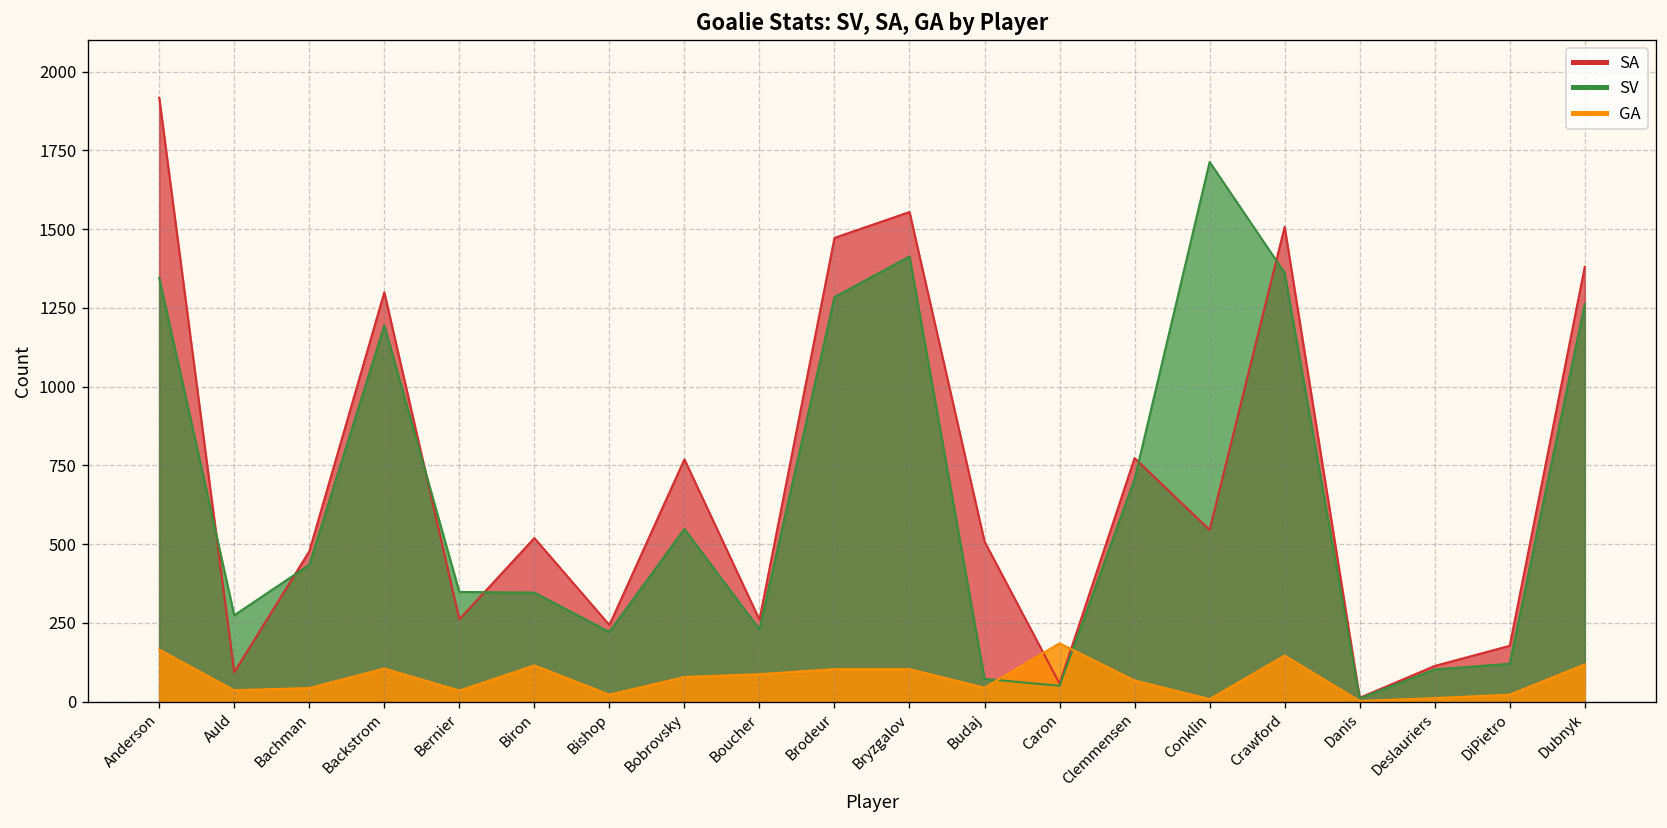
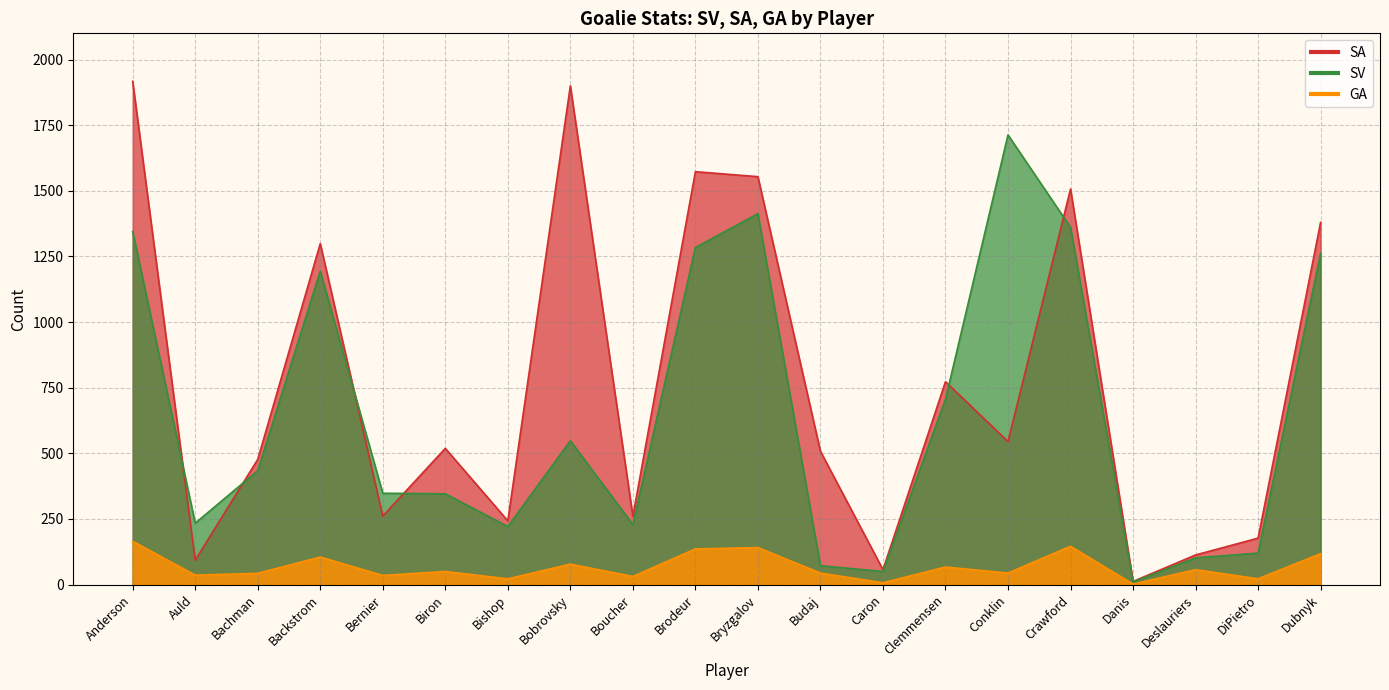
  {
    "SA": {
      "Anderson": 1920,
      "Auld": 90,
      "Bachman": 480,
      "Backstrom": 1300,
      "Bernier": 260,
      "Biron": 520,
      "Bishop": 240,
-     "Bobrovsky": 770,
+     "Bobrovsky": 1900,
      "Boucher": 260,
-     "Brodeur": 1470,
+     "Brodeur": 1570,
      "Bryzgalov": 1550,
      "Budaj": 510,
      "Clemmensen": 770,
      "Conklin": 550,
      "Crawford": 1510,
      "Deslauriers": 110,
      "DiPietro": 180,
      "Dubnyk": 1380
    },
    "SV": {
      "Anderson": 1350,
-     "Auld": 270,
+     "Auld": 230,
      "Bachman": 430,
      "Backstrom": 1190,
      "Bernier": 350,
      "Biron": 350,
      "Bishop": 220,
      "Bobrovsky": 550,
      "Boucher": 230,
      "Brodeur": 1280,
      "Bryzgalov": 1410,
      "Budaj": 70,
      "Clemmensen": 710,
      "Conklin": 1710,
      "Crawford": 1360,
      "Deslauriers": 100,
      "DiPietro": 120,
      "Dubnyk": 1260
    },
    "GA": {
      "Anderson": 170,
      "Auld": 40,
      "Bachman": 40,
      "Backstrom": 110,
      "Bernier": 40,
-     "Biron": 120,
+     "Biron": 50,
      "Bishop": 20,
      "Bobrovsky": 80,
-     "Boucher": 90,
-     "Brodeur": 100,
-     "Bryzgalov": 100,
+     "Boucher": 30,
+     "Brodeur": 140,
+     "Bryzgalov": 140,
      "Budaj": 40,
-     "Caron": 190,
+     "Caron": 10,
      "Clemmensen": 70,
-     "Conklin": 10,
+     "Conklin": 40,
      "Crawford": 150,
-     "Deslauriers": 10,
+     "Deslauriers": 60,
      "DiPietro": 20,
      "Dubnyk": 120
    }
  }
